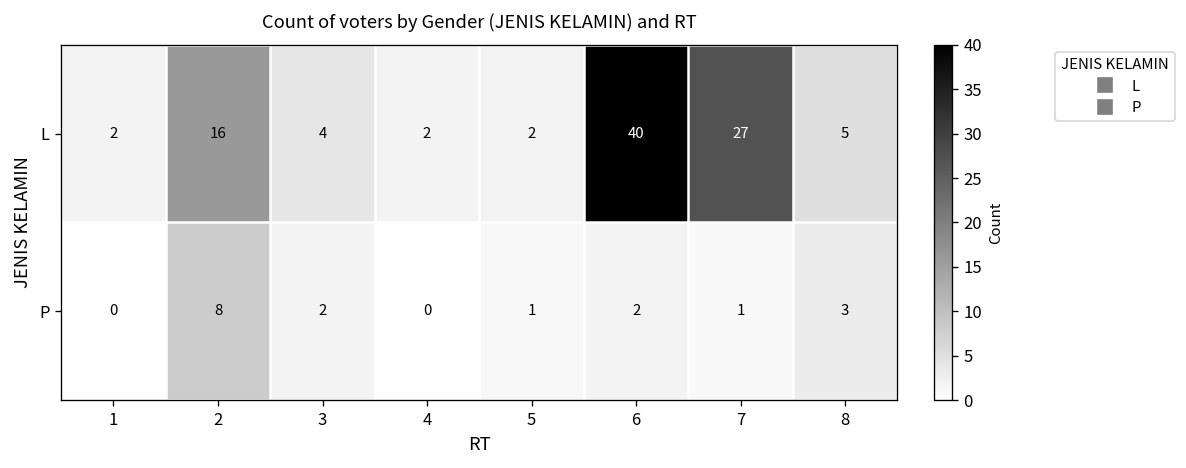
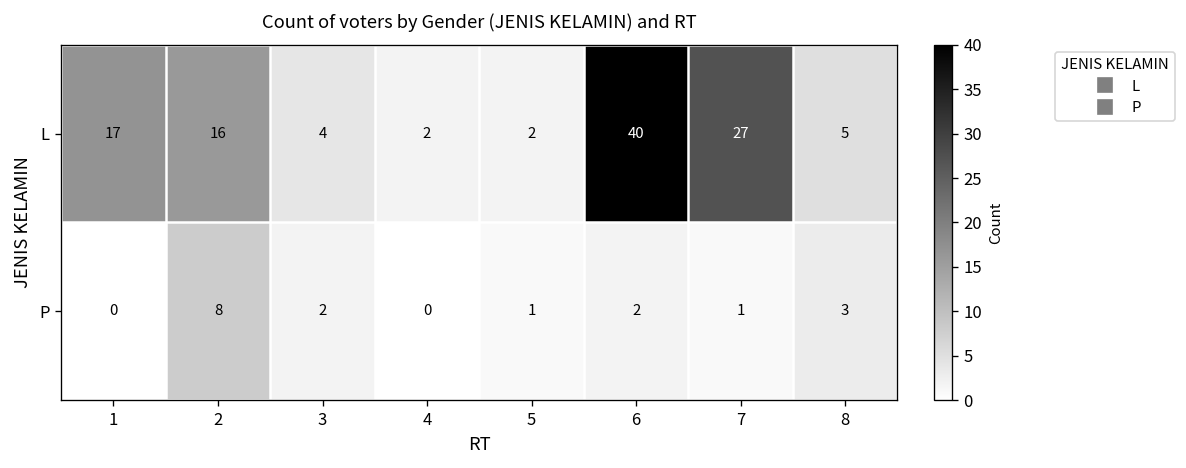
  {
    "L": {
-     "1": 2,
+     "1": 17,
      "2": 16,
      "3": 4,
      "4": 2,
      "5": 2,
      "6": 40,
      "7": 27,
      "8": 5
    },
    "P": {
      "1": 0,
      "2": 8,
      "3": 2,
      "4": 0,
      "5": 1,
      "6": 2,
      "7": 1,
      "8": 3
    }
  }
